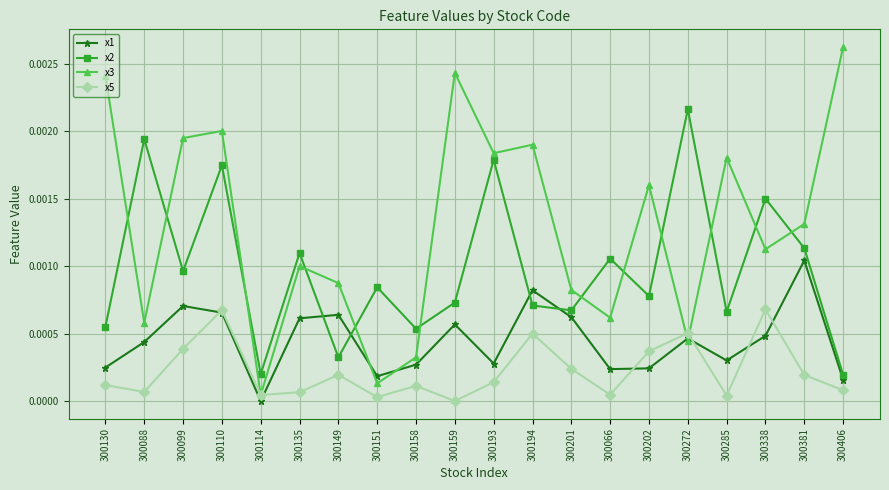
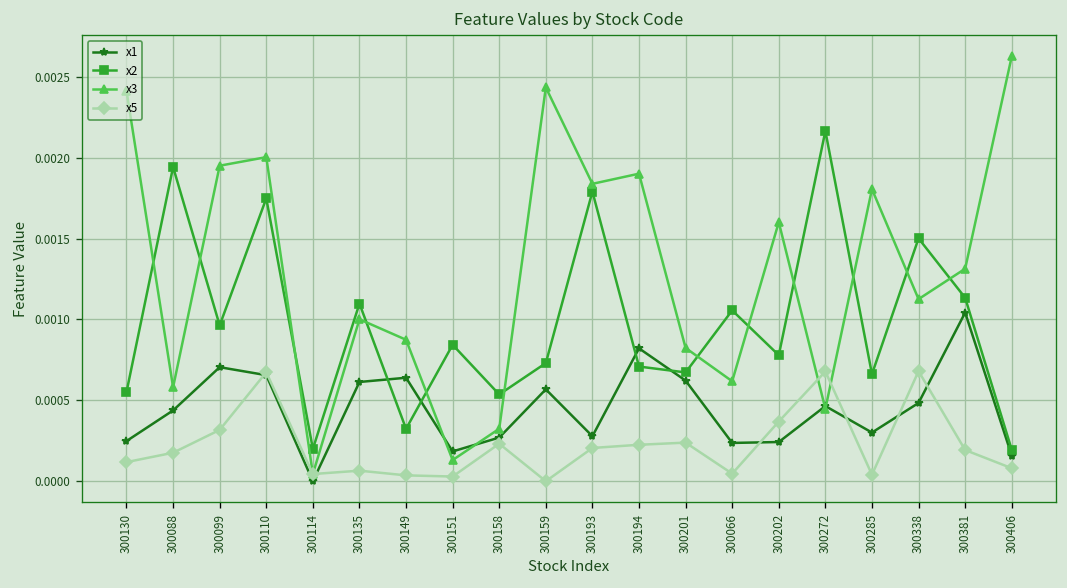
  {
    "x5": {
      "300130": 0.00012,
-     "300088": 0.00007,
-     "300099": 0.00039,
+     "300088": 0.00018,
+     "300099": 0.00032,
      "300135": 0.00007,
-     "300149": 0.00019,
+     "300149": 0.00004,
      "300151": 0.00003,
-     "300158": 0.00011,
+     "300158": 0.00023,
      "300159": 0.00000,
-     "300193": 0.00014,
-     "300194": 0.00050,
+     "300193": 0.00021,
+     "300194": 0.00023,
      "300201": 0.00024,
      "300066": 0.00005,
      "300202": 0.00037,
-     "300272": 0.00050,
+     "300272": 0.00068,
      "300285": 0.00004,
      "300338": 0.00068,
      "300381": 0.00019,
      "300406": 0.00008
    }
  }
